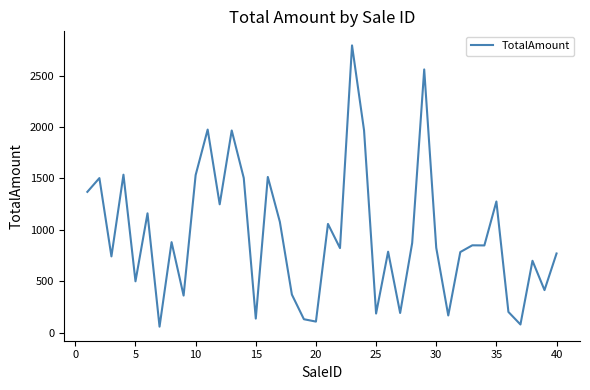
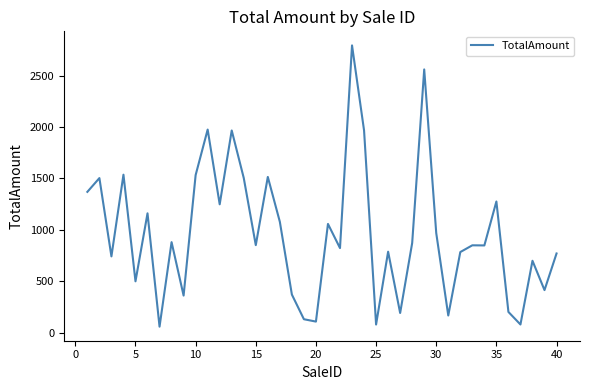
  {
    "5": 500,
    "10": 1530,
-   "15": 140,
+   "15": 850,
    "20": 110,
-   "25": 190,
-   "30": 830,
+   "25": 80,
+   "30": 970,
    "35": 1280,
    "40": 770
  }
